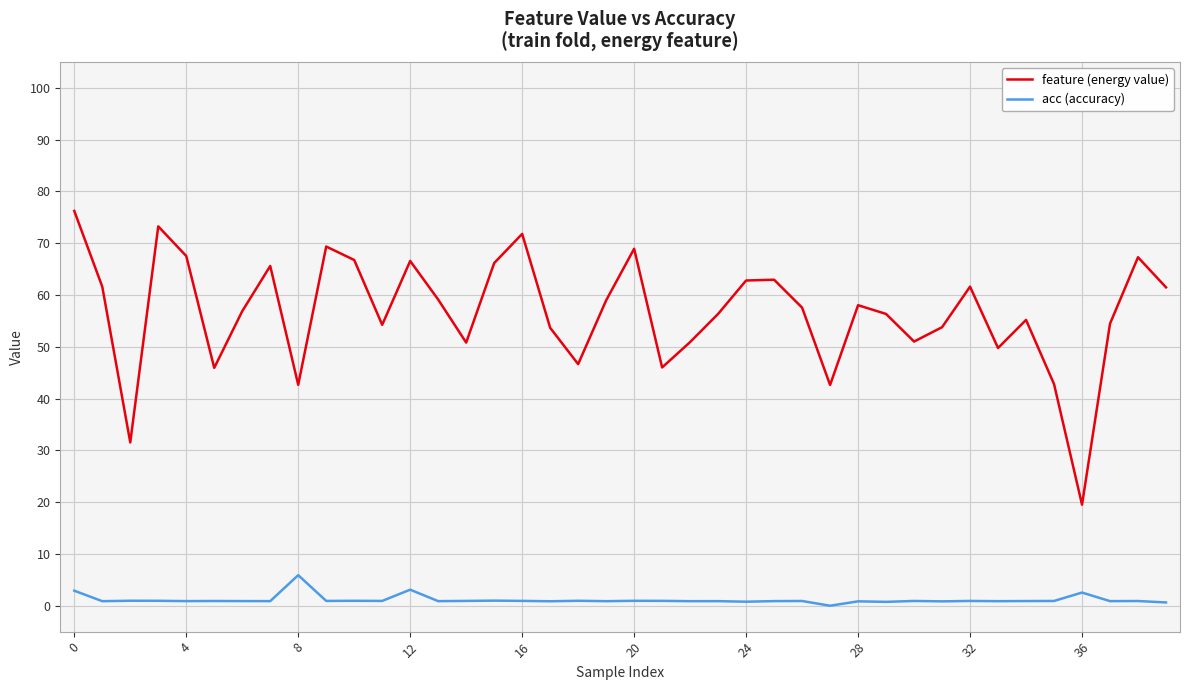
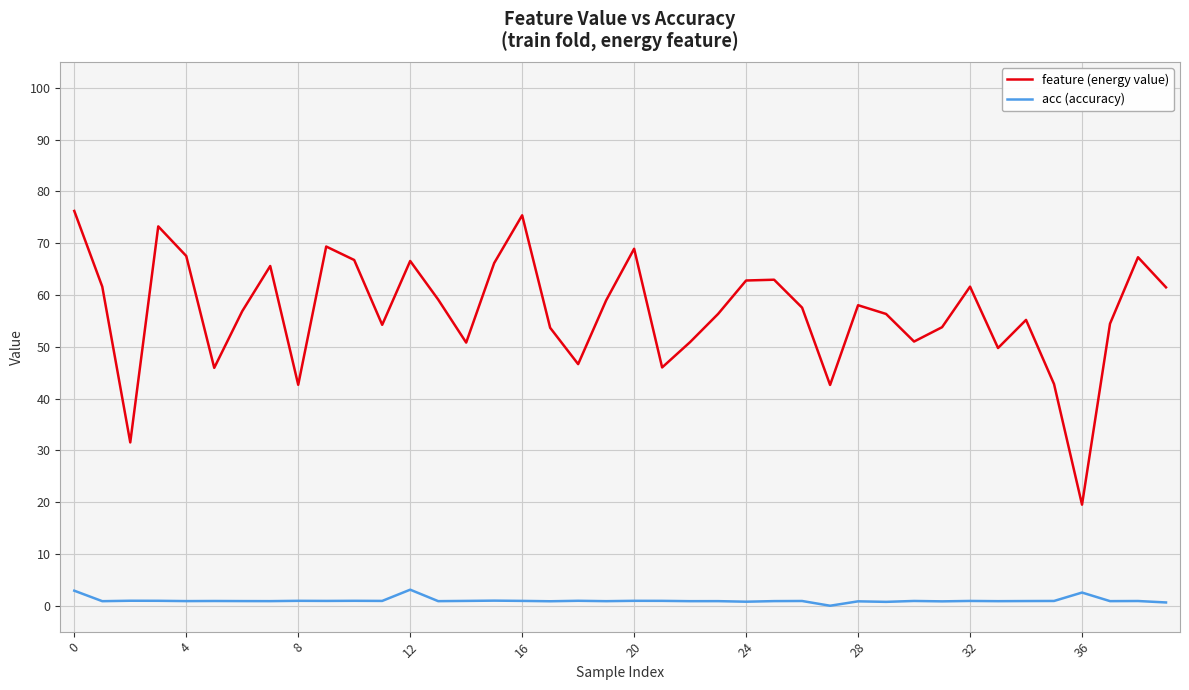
  {
    "feature (energy value)": {
      "0": 76,
      "4": 68,
      "8": 43,
      "12": 67,
-     "16": 72,
+     "16": 75,
      "20": 69,
      "24": 63,
      "28": 58,
      "32": 62,
      "36": 20
    },
    "acc (accuracy)": {
      "0": 3,
      "4": 1,
-     "8": 6,
+     "8": 1,
      "12": 3,
      "16": 1,
      "20": 1,
      "24": 1,
      "28": 1,
      "32": 1,
      "36": 3
    }
  }
